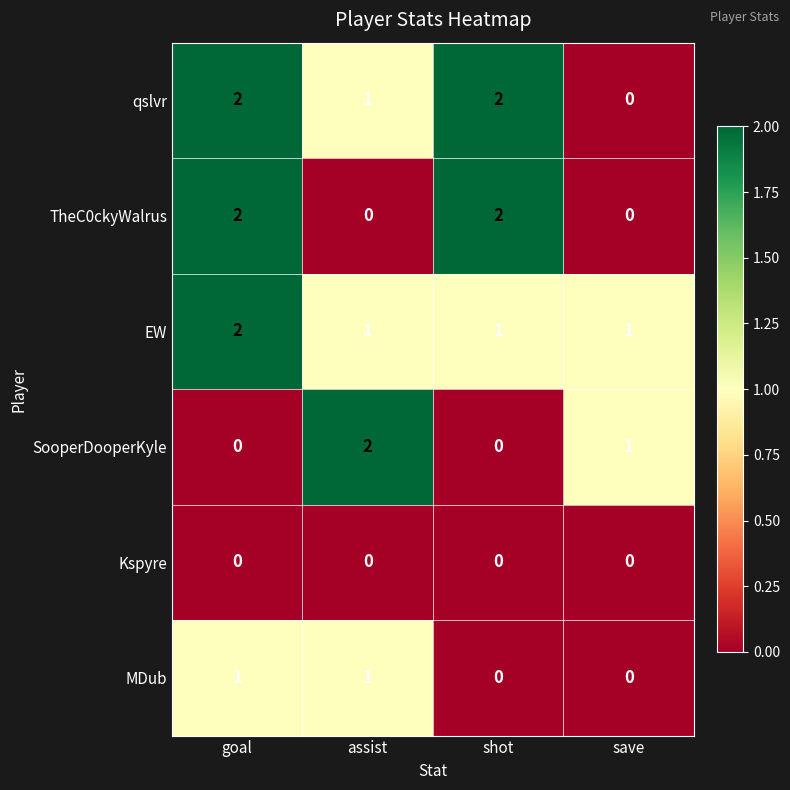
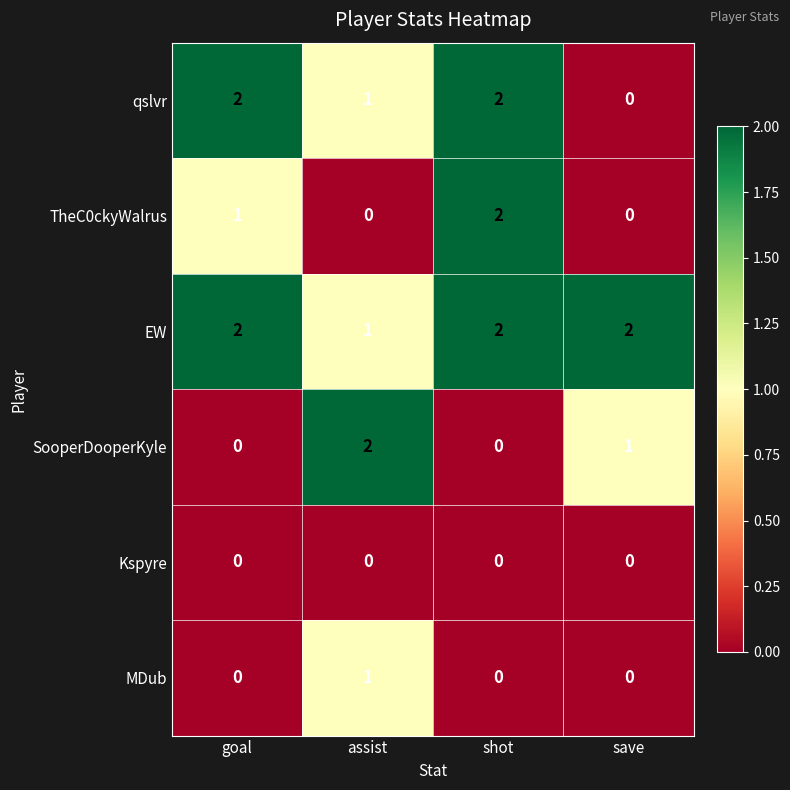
  {
    "qslvr": {
      "goal": 2,
      "assist": 1,
      "shot": 2,
      "save": 0
    },
    "TheC0ckyWalrus": {
-     "goal": 2,
+     "goal": 1,
      "assist": 0,
      "shot": 2,
      "save": 0
    },
    "EW": {
      "goal": 2,
      "assist": 1,
-     "shot": 1,
-     "save": 1
+     "shot": 2,
+     "save": 2
    },
    "SooperDooperKyle": {
      "goal": 0,
      "assist": 2,
      "shot": 0,
      "save": 1
    },
    "Kspyre": {
      "goal": 0,
      "assist": 0,
      "shot": 0,
      "save": 0
    },
    "MDub": {
-     "goal": 1,
+     "goal": 0,
      "assist": 1,
      "shot": 0,
      "save": 0
    }
  }
